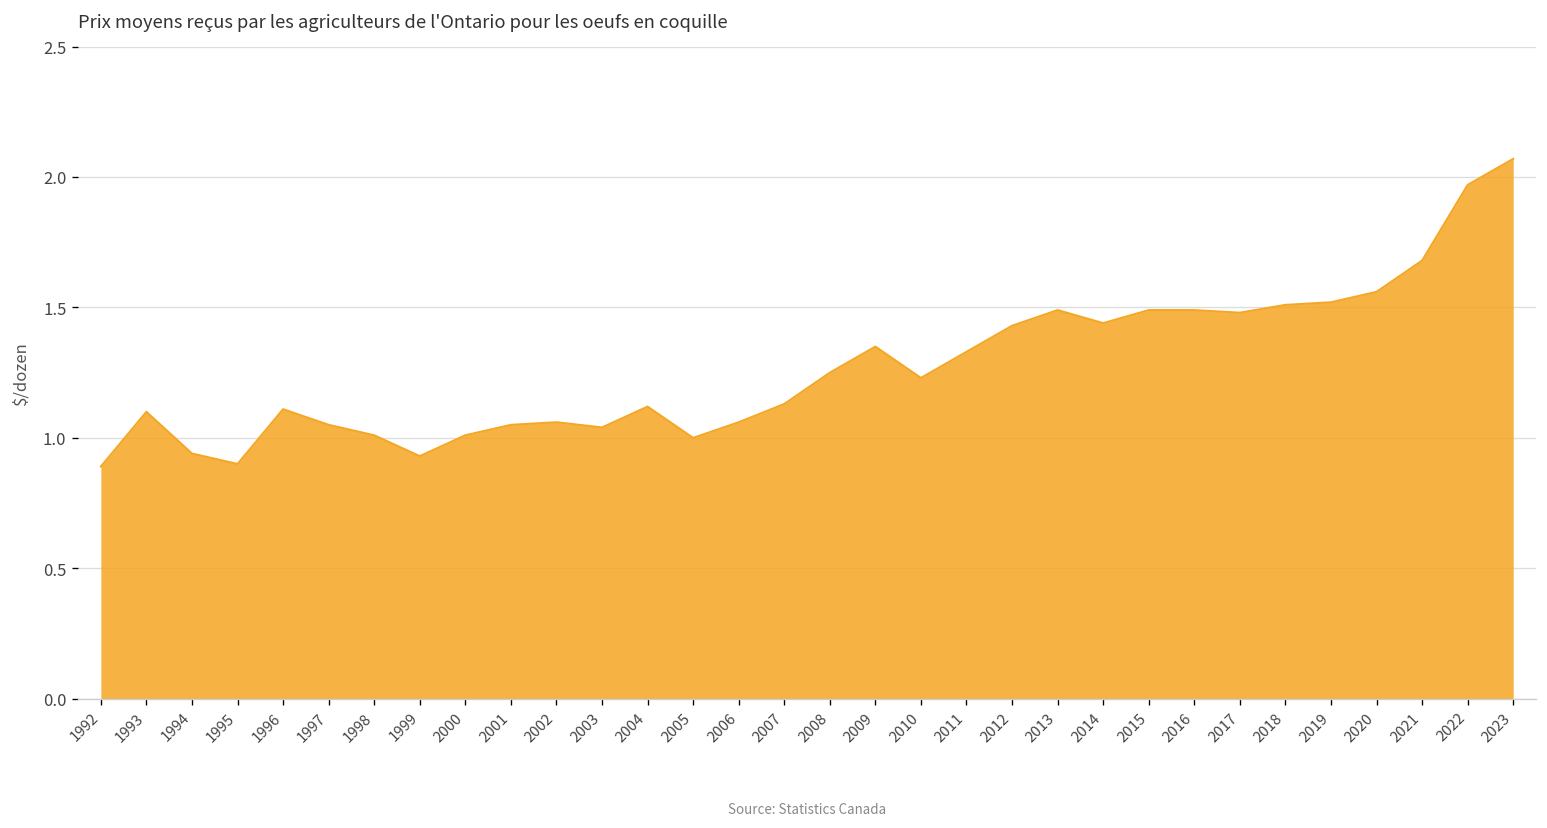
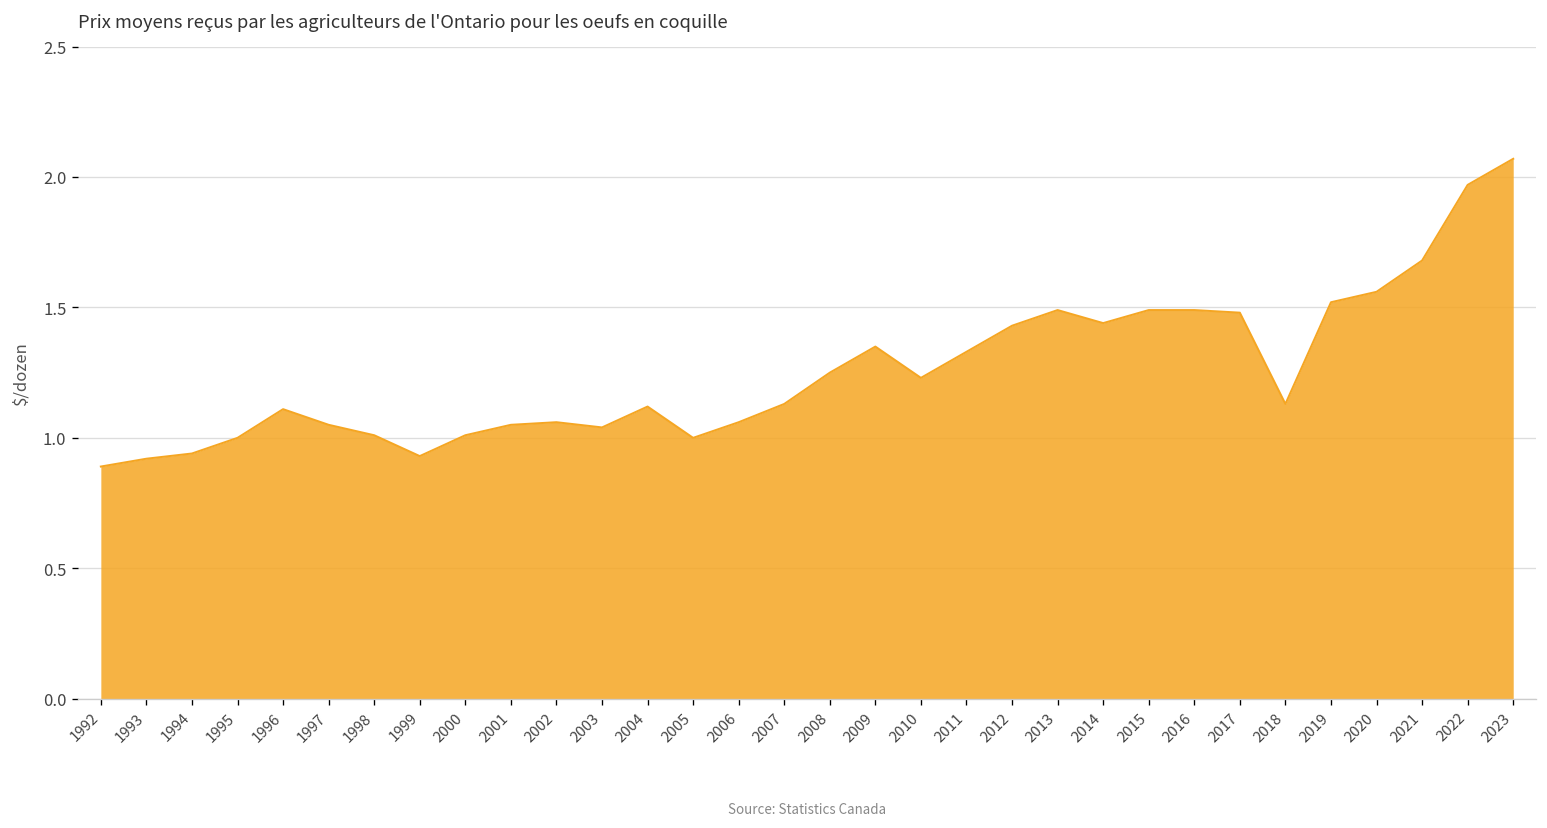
  {
    "1992": 0.89,
-   "1993": 1.10,
+   "1993": 0.92,
    "1994": 0.94,
-   "1995": 0.9,
+   "1995": 1.0,
    "1996": 1.11,
    "1997": 1.05,
    "1998": 1.01,
    "1999": 0.93,
    "2000": 1.01,
    "2001": 1.05,
    "2002": 1.06,
    "2003": 1.04,
    "2004": 1.12,
    "2005": 1.00,
    "2006": 1.06,
    "2007": 1.13,
    "2008": 1.25,
    "2009": 1.35,
    "2010": 1.23,
    "2011": 1.33,
    "2012": 1.43,
    "2013": 1.49,
    "2014": 1.44,
    "2015": 1.49,
    "2016": 1.49,
    "2017": 1.48,
-   "2018": 1.51,
+   "2018": 1.13,
    "2019": 1.52,
    "2020": 1.56,
    "2021": 1.68,
    "2022": 1.97,
    "2023": 2.07
  }
